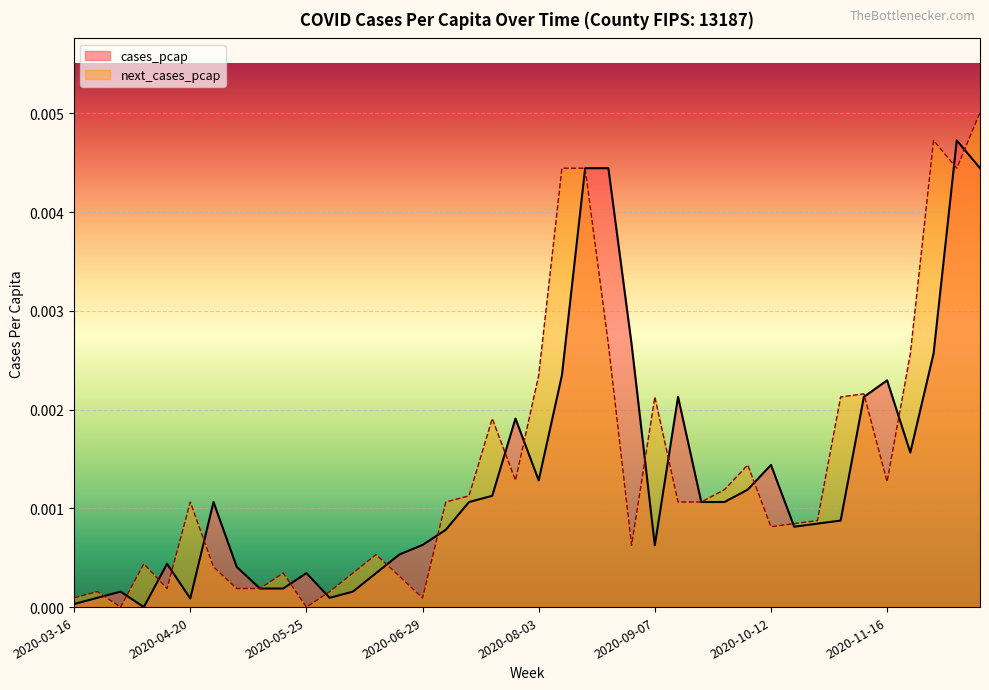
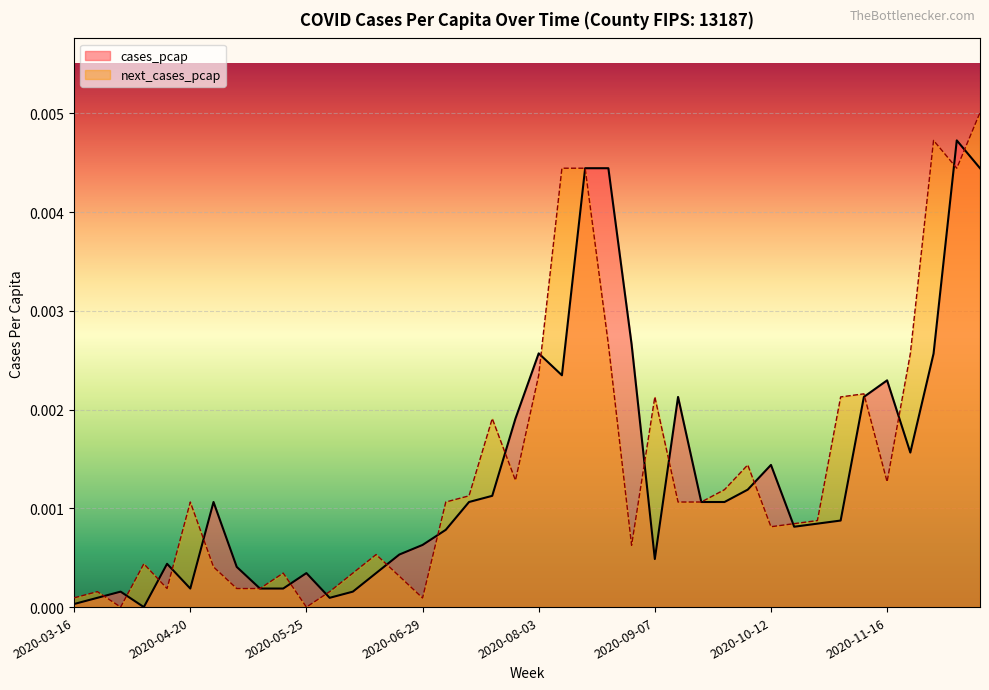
  {
    "cases_pcap": {
      "2020-03-16": 0.0000,
-     "2020-04-20": 0.0001,
+     "2020-04-20": 0.0002,
      "2020-05-25": 0.0003,
      "2020-06-29": 0.0006,
-     "2020-08-03": 0.0013,
-     "2020-09-07": 0.0006,
+     "2020-08-03": 0.0026,
+     "2020-09-07": 0.0005,
      "2020-10-12": 0.0014,
      "2020-11-16": 0.0023
    },
    "next_cases_pcap": {
      "2020-03-16": 0.0001,
      "2020-04-20": 0.0011,
      "2020-05-25": 0.0000,
      "2020-06-29": 0.0001,
      "2020-08-03": 0.0023,
      "2020-09-07": 0.0021,
      "2020-10-12": 0.0008,
      "2020-11-16": 0.0013
    }
  }
